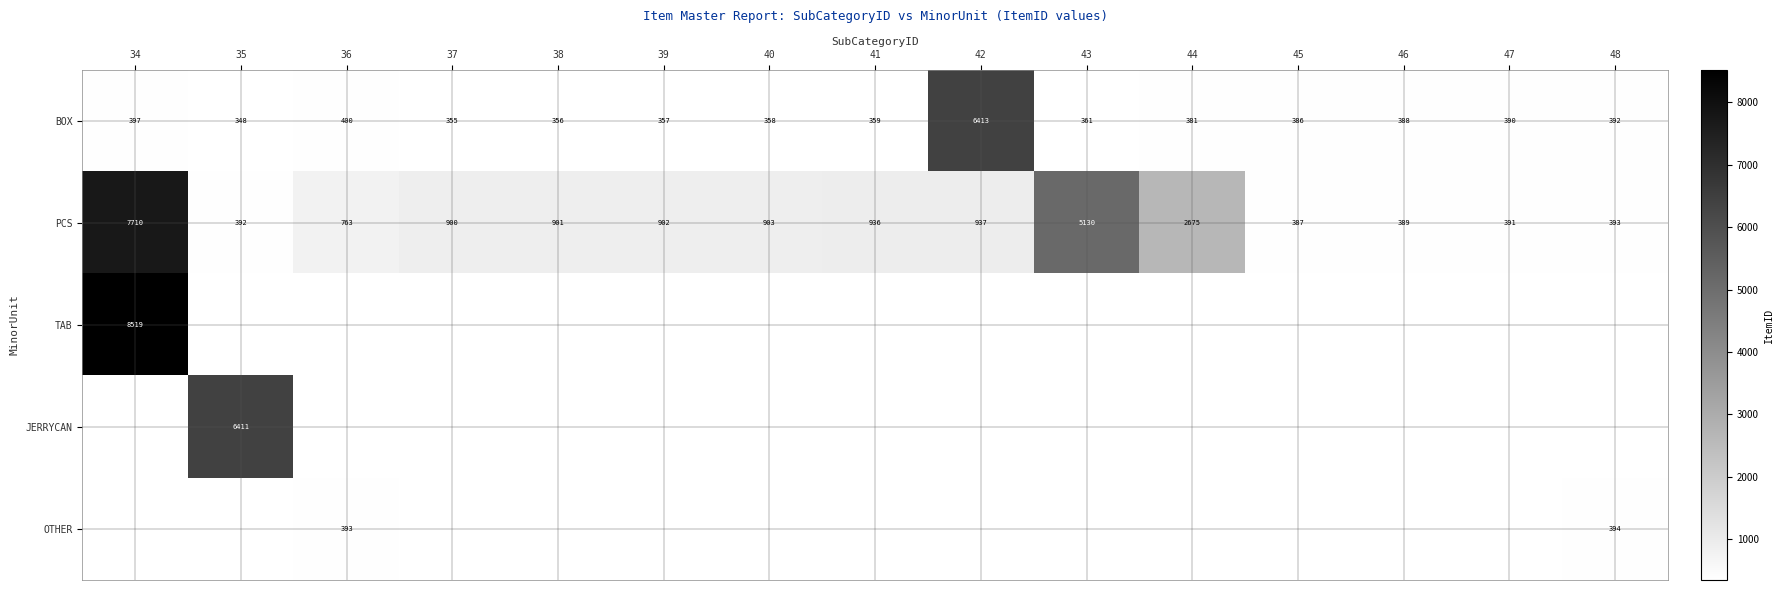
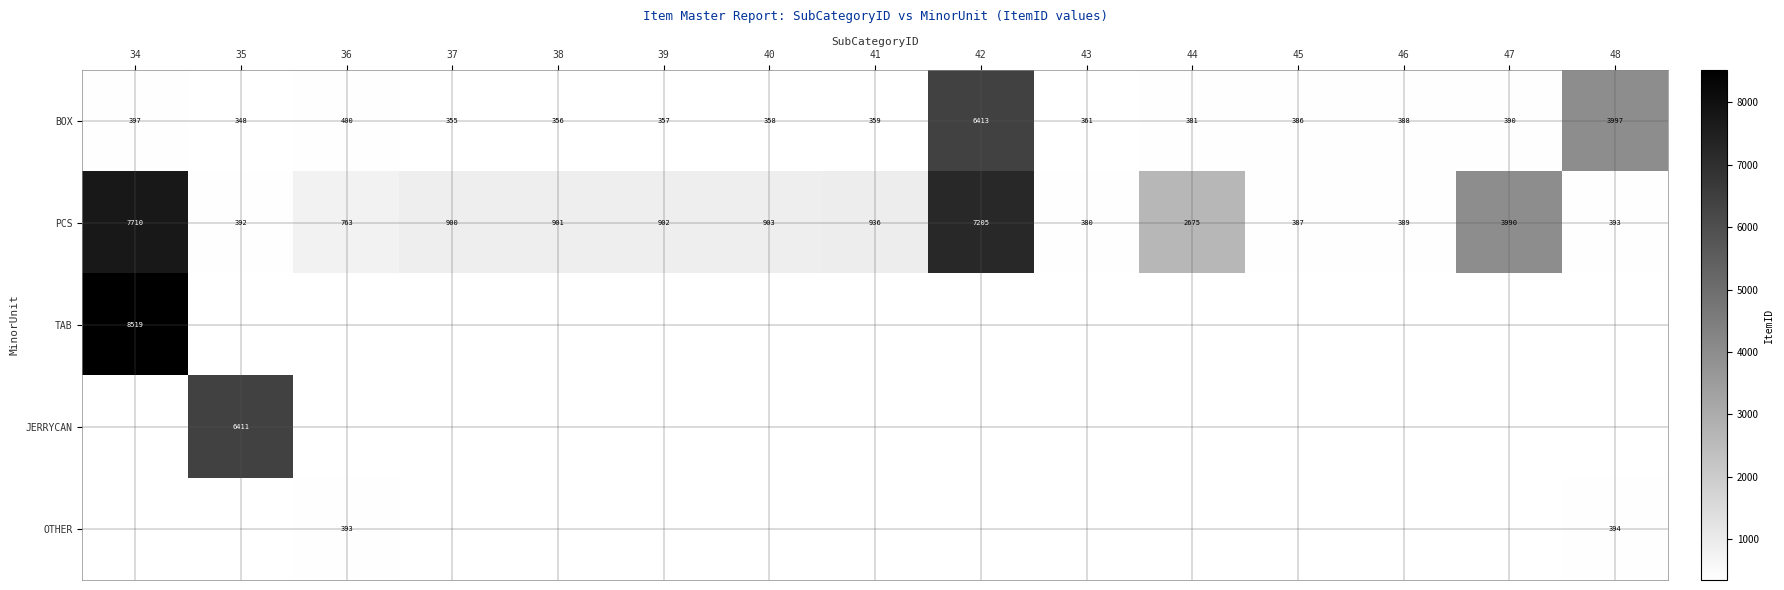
  {
    "BOX": {
      "34": 397,
      "35": 348,
      "36": 400,
      "37": 355,
      "38": 356,
      "39": 357,
      "40": 358,
      "41": 359,
      "42": 6413,
      "43": 361,
      "44": 381,
      "45": 386,
      "46": 388,
      "47": 390,
-     "48": 392
+     "48": 3997
    },
    "PCS": {
      "34": 7710,
      "35": 392,
      "36": 763,
      "37": 900,
      "38": 901,
      "39": 902,
      "40": 903,
      "41": 936,
-     "42": 937,
-     "43": 5130,
+     "42": 7205,
+     "43": 380,
      "44": 2675,
      "45": 387,
      "46": 389,
-     "47": 391,
+     "47": 3990,
      "48": 393
    },
    "TAB": {
      "34": 8519
    },
    "JERRYCAN": {
      "35": 6411
    },
    "OTHER": {
      "36": 393,
      "48": 394
    }
  }
